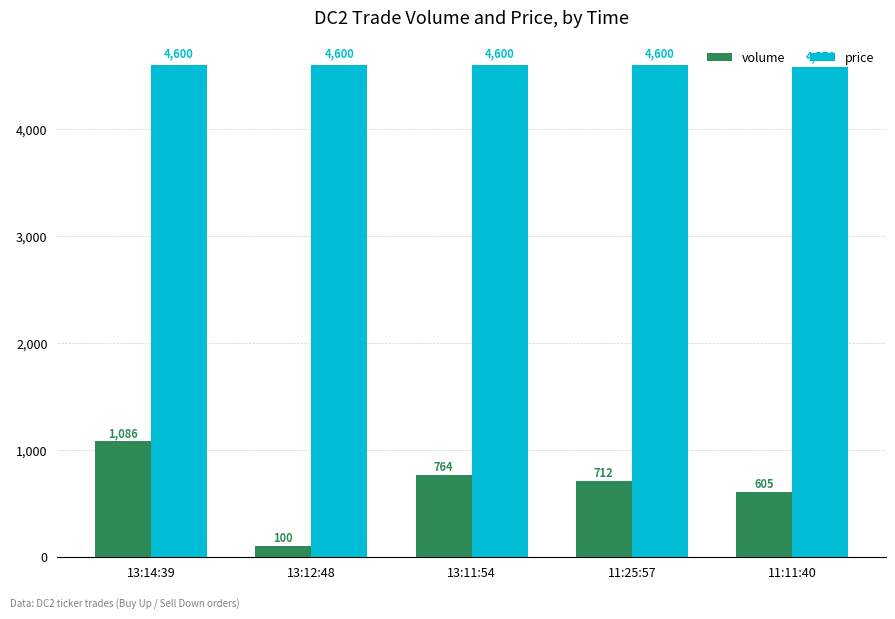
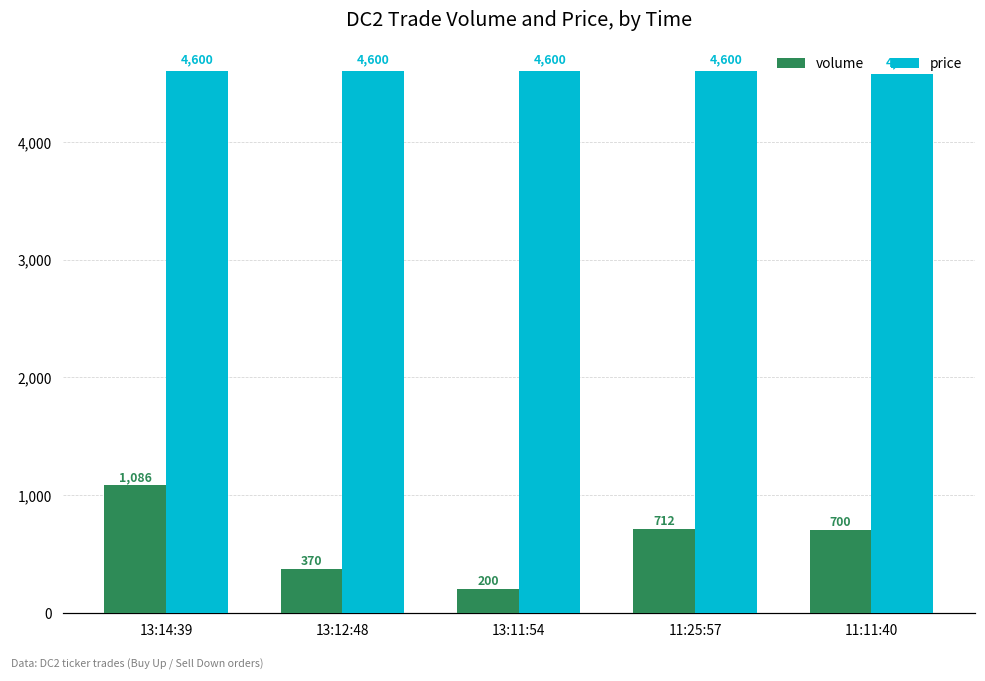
  {
    "volume": {
      "13:14:39": "1,086",
-     "13:12:48": "100",
-     "13:11:54": "764",
+     "13:12:48": "370",
+     "13:11:54": "200",
      "11:25:57": "712",
-     "11:11:40": "605"
+     "11:11:40": "700"
    },
    "price": {
      "13:14:39": "4,600",
      "13:12:48": "4,600",
      "13:11:54": "4,600",
      "11:25:57": "4,600"
    }
  }
